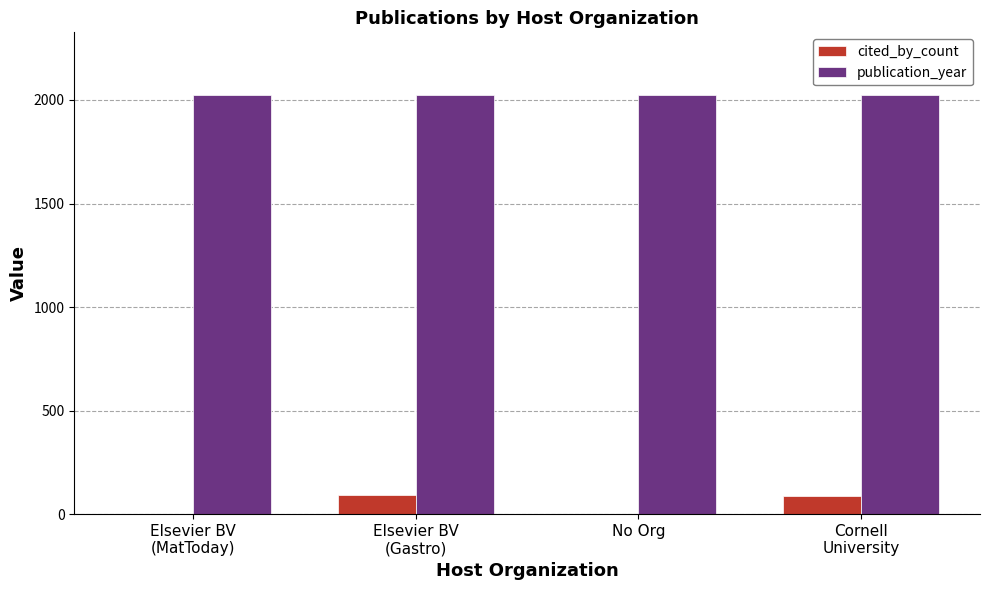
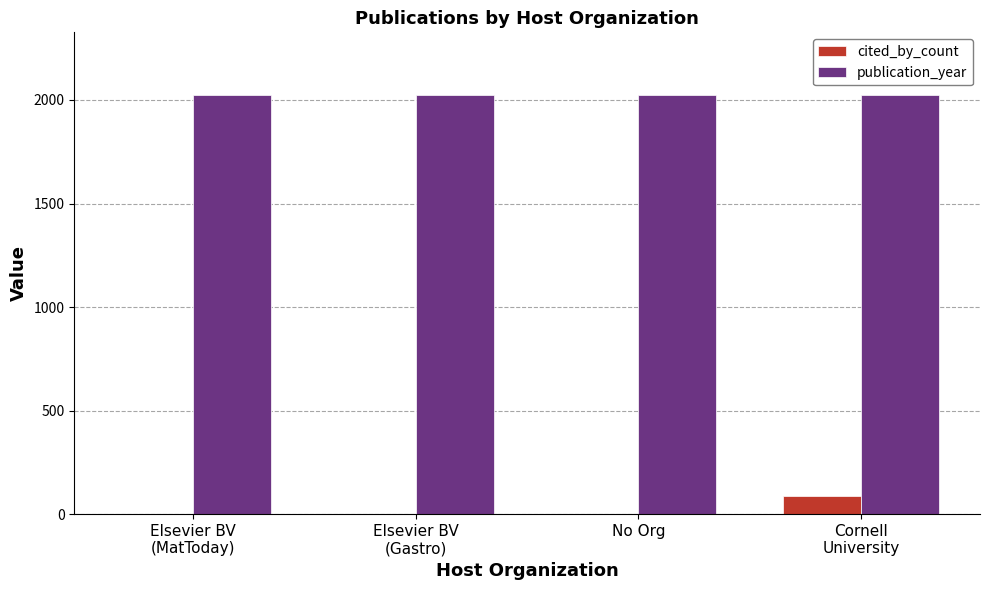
  {
    "cited_by_count": {
-     "Elsevier BV (Gastro)": 90,
+     "Elsevier BV (Gastro)": 0,
      "No Org": 0,
      "Cornell University": 90
    },
    "publication_year": {
      "Elsevier BV (MatToday)": 2020,
      "Elsevier BV (Gastro)": 2020,
      "No Org": 2020,
      "Cornell University": 2020
    }
  }
